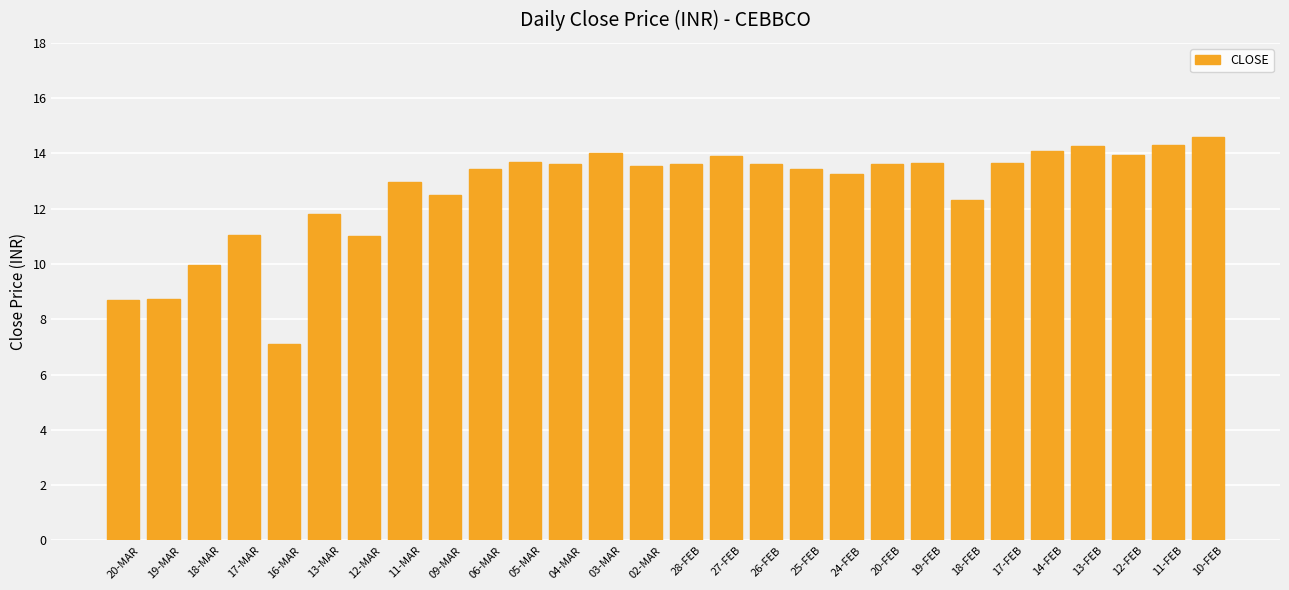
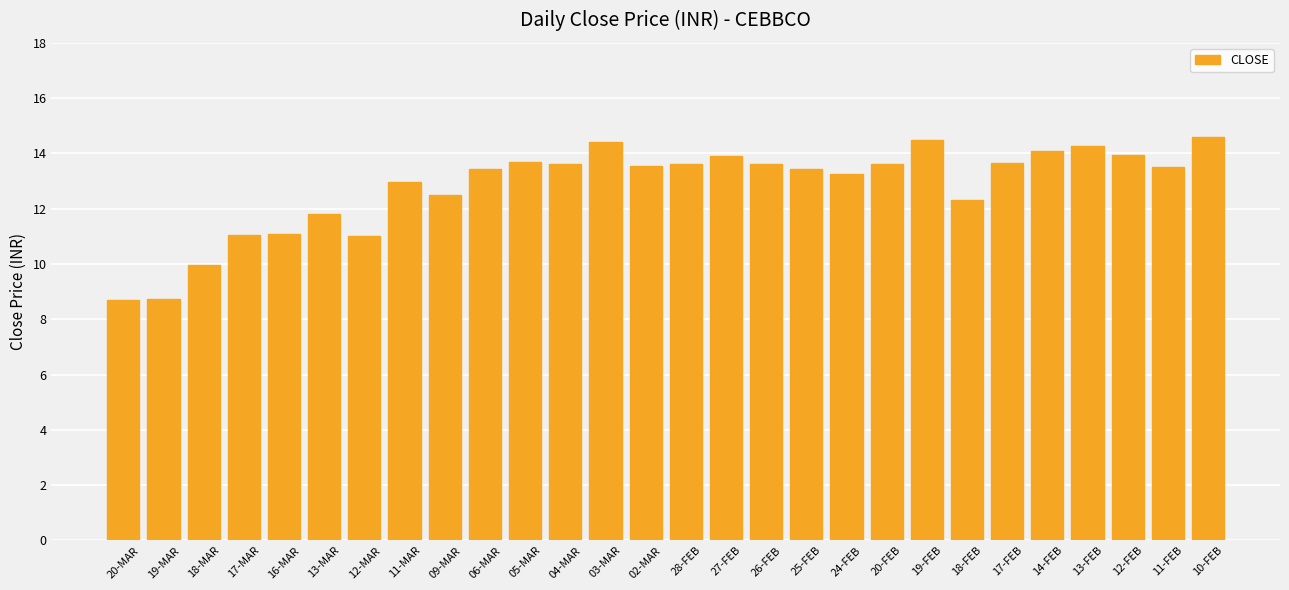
  {
    "20-MAR": 8.7,
    "19-MAR": 8.8,
    "18-MAR": 10.0,
    "17-MAR": 11.1,
-   "16-MAR": 7.1,
+   "16-MAR": 11.1,
    "13-MAR": 11.8,
    "12-MAR": 11.0,
    "11-MAR": 13.0,
    "09-MAR": 12.5,
    "06-MAR": 13.5,
    "05-MAR": 13.7,
    "04-MAR": 13.6,
-   "03-MAR": 14.0,
+   "03-MAR": 14.4,
    "02-MAR": 13.6,
    "28-FEB": 13.6,
    "27-FEB": 13.9,
    "26-FEB": 13.6,
    "25-FEB": 13.5,
    "24-FEB": 13.3,
    "20-FEB": 13.6,
-   "19-FEB": 13.7,
+   "19-FEB": 14.5,
    "18-FEB": 12.3,
    "17-FEB": 13.7,
    "14-FEB": 14.1,
    "13-FEB": 14.3,
    "12-FEB": 14.0,
-   "11-FEB": 14.3,
+   "11-FEB": 13.5,
    "10-FEB": 14.6
  }
